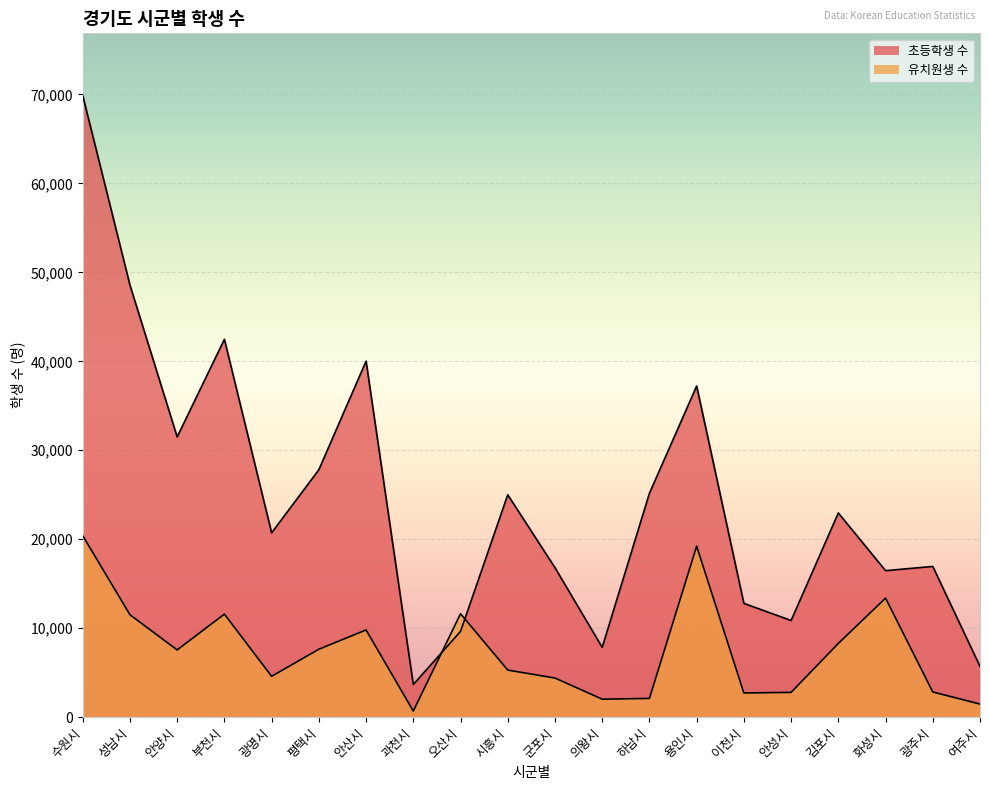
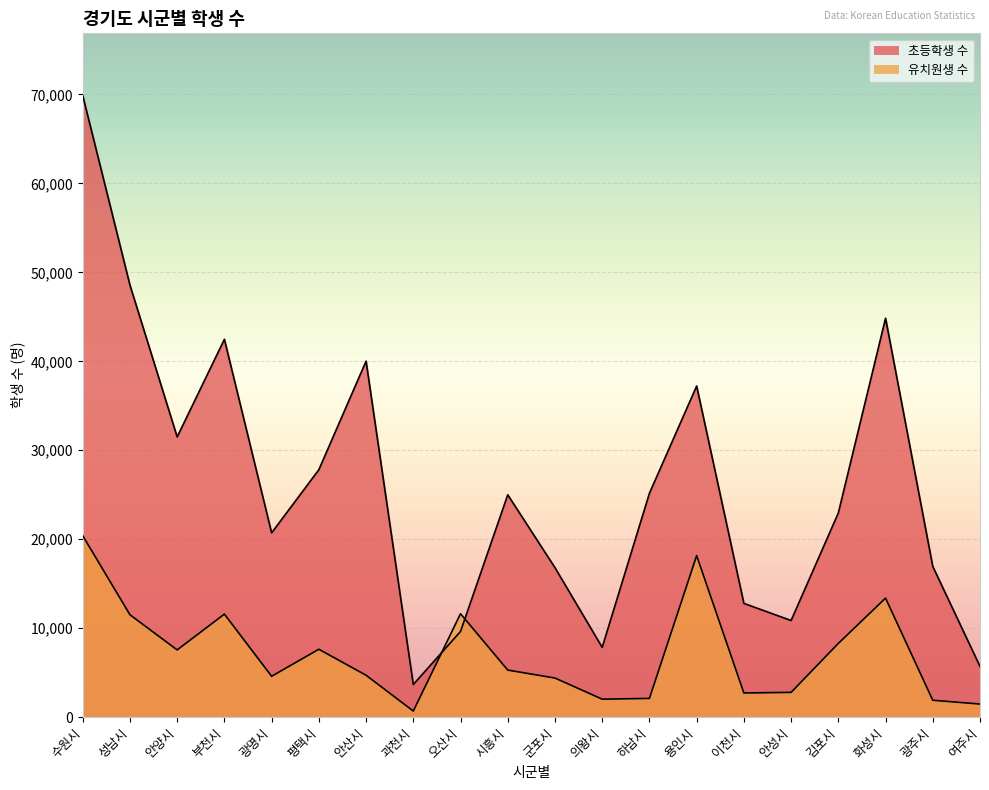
  {
    "초등학생 수": {
      "수원시": "70,000",
      "성남시": "49,000",
      "안양시": "31,000",
      "부천시": "42,000",
      "광명시": "21,000",
      "평택시": "28,000",
      "안산시": "40,000",
      "과천시": "4,000",
      "오산시": "10,000",
      "시흥시": "25,000",
      "군포시": "17,000",
      "의왕시": "8,000",
      "하남시": "25,000",
      "용인시": "37,000",
      "이천시": "13,000",
      "안성시": "11,000",
      "김포시": "23,000",
-     "화성시": "16,000",
+     "화성시": "45,000",
      "광주시": "17,000",
      "여주시": "6,000"
    },
    "유치원생 수": {
      "수원시": "20,000",
      "성남시": "12,000",
      "안양시": "8,000",
      "부천시": "12,000",
      "광명시": "5,000",
      "평택시": "8,000",
-     "안산시": "10,000",
+     "안산시": "5,000",
      "과천시": "1,000",
      "오산시": "12,000",
      "시흥시": "5,000",
      "군포시": "4,000",
      "의왕시": "2,000",
      "하남시": "2,000",
-     "용인시": "19,000",
+     "용인시": "18,000",
      "이천시": "3,000",
      "안성시": "3,000",
      "김포시": "8,000",
      "화성시": "13,000",
-     "광주시": "3,000",
+     "광주시": "2,000",
      "여주시": "1,000"
    }
  }
